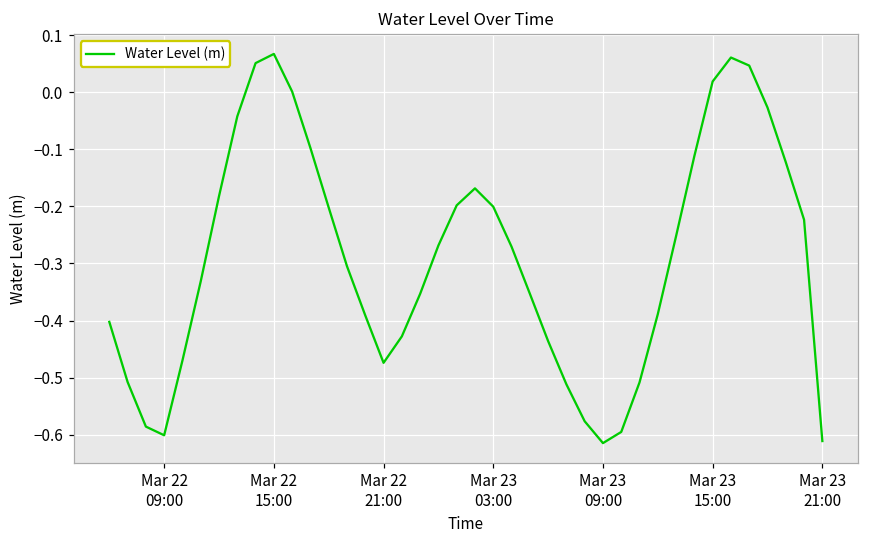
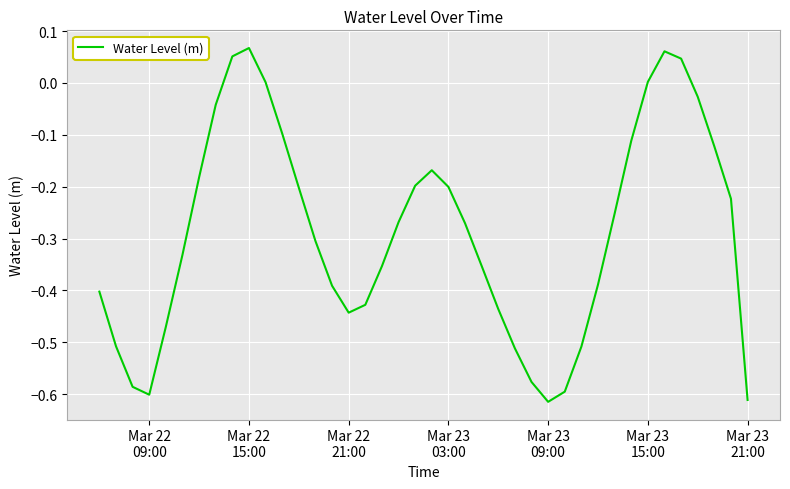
  {
    "Mar 22 09:00": -0.60,
    "Mar 22 15:00": 0.07,
-   "Mar 22 21:00": -0.47,
+   "Mar 22 21:00": -0.44,
    "Mar 23 03:00": -0.20,
    "Mar 23 09:00": -0.61,
-   "Mar 23 15:00": 0.02,
+   "Mar 23 15:00": 0.00,
    "Mar 23 21:00": -0.61
  }
